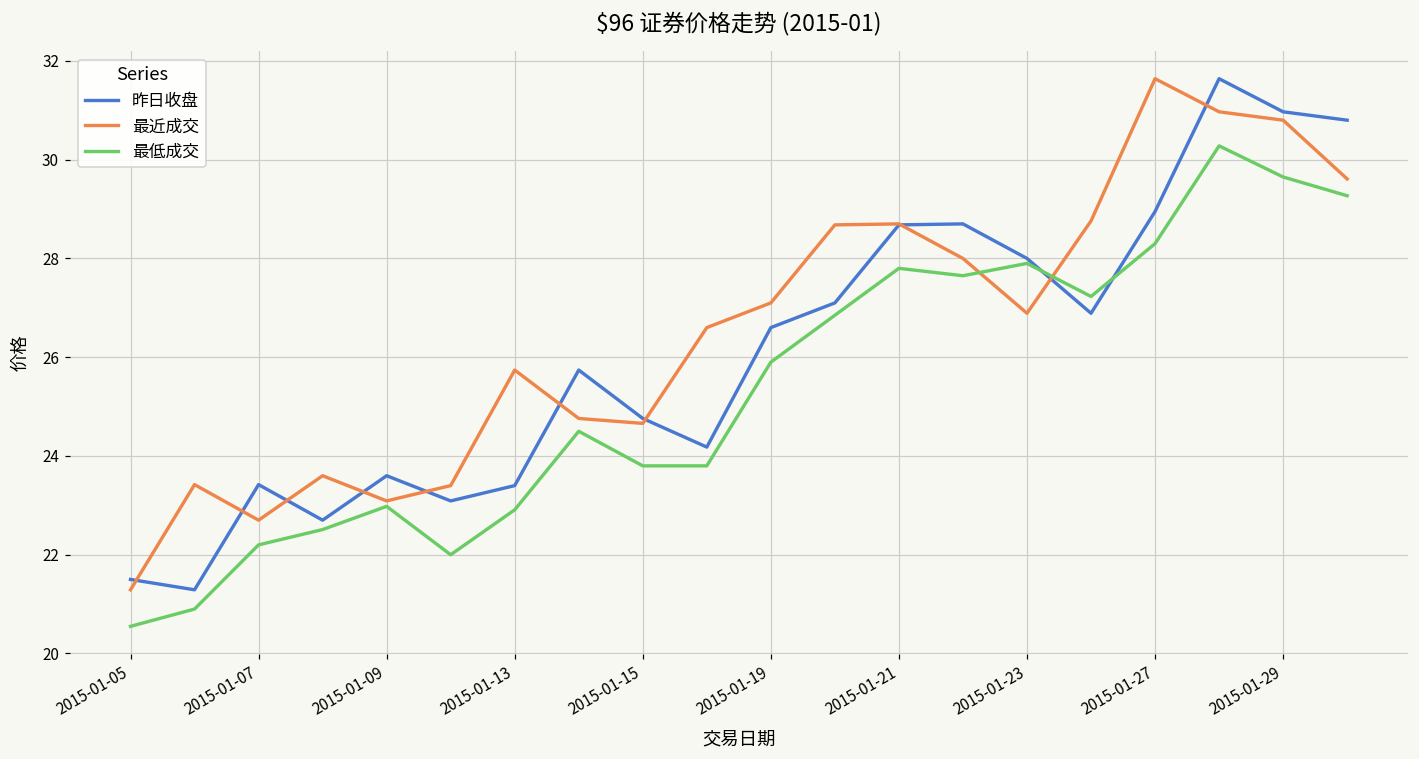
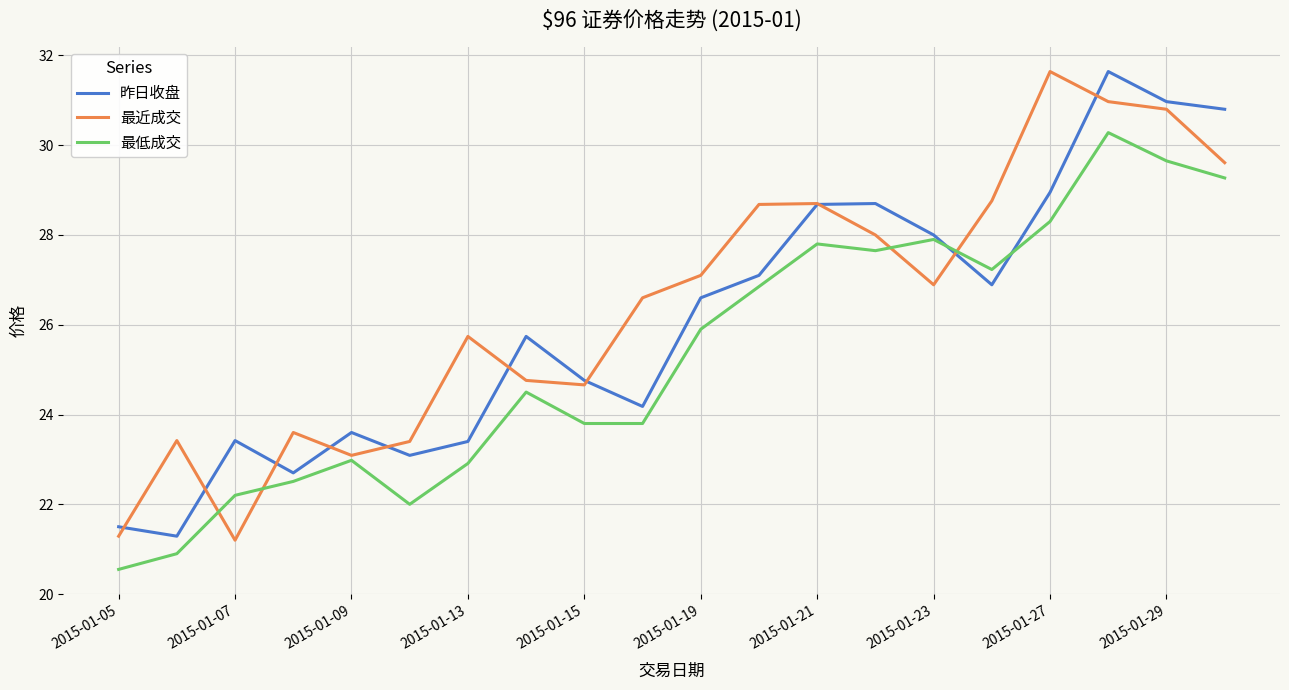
  {
    "昨日收盘": {
      "2015-01-05": 21.5,
      "2015-01-07": 23.4,
      "2015-01-09": 23.6,
      "2015-01-13": 23.4,
      "2015-01-15": 24.8,
      "2015-01-19": 26.6,
      "2015-01-23": 28.0,
      "2015-01-27": 29.0,
      "2015-01-29": 31.0
    },
    "最近成交": {
      "2015-01-05": 21.3,
-     "2015-01-07": 22.7,
+     "2015-01-07": 21.2,
      "2015-01-09": 23.1,
      "2015-01-13": 25.7,
      "2015-01-15": 24.7,
      "2015-01-19": 27.1,
      "2015-01-23": 26.9,
      "2015-01-27": 31.6,
      "2015-01-29": 30.8
    },
    "最低成交": {
      "2015-01-05": 20.6,
      "2015-01-07": 22.2,
      "2015-01-09": 23.0,
      "2015-01-13": 22.9,
      "2015-01-15": 23.8,
      "2015-01-19": 25.9,
      "2015-01-21": 27.8,
      "2015-01-23": 27.9,
      "2015-01-27": 28.3,
      "2015-01-29": 29.7
    }
  }
